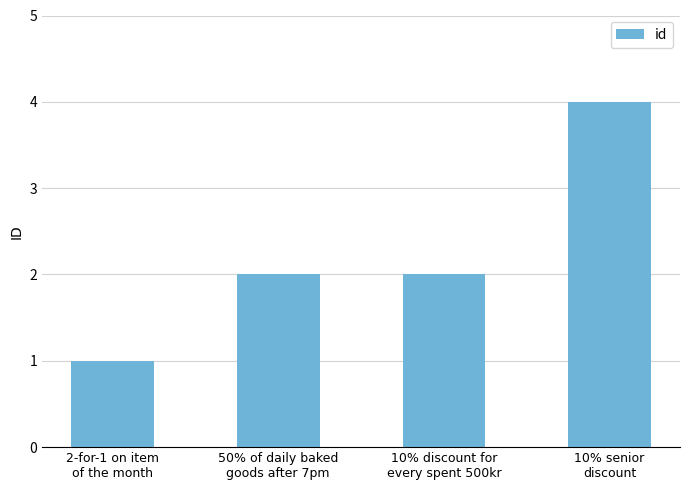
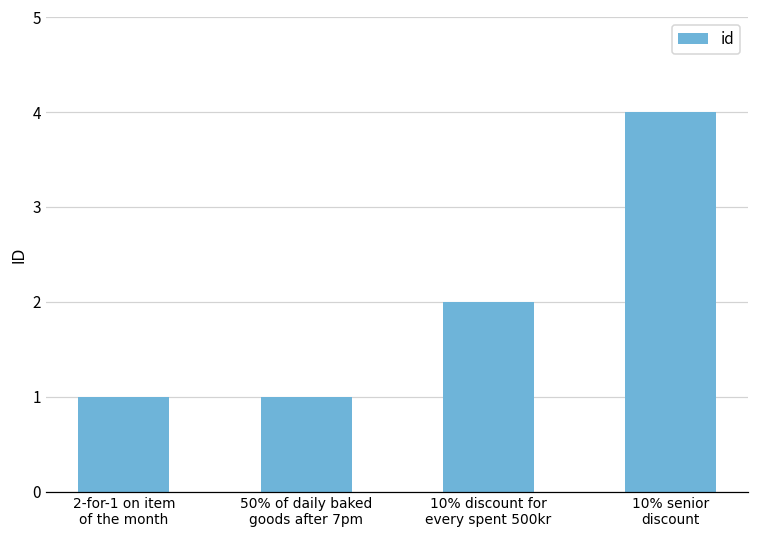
  {
    "2-for-1 on item of the month": 1,
-   "50% of daily baked goods after 7pm": 2,
+   "50% of daily baked goods after 7pm": 1,
    "10% discount for every spent 500kr": 2,
    "10% senior discount": 4
  }
